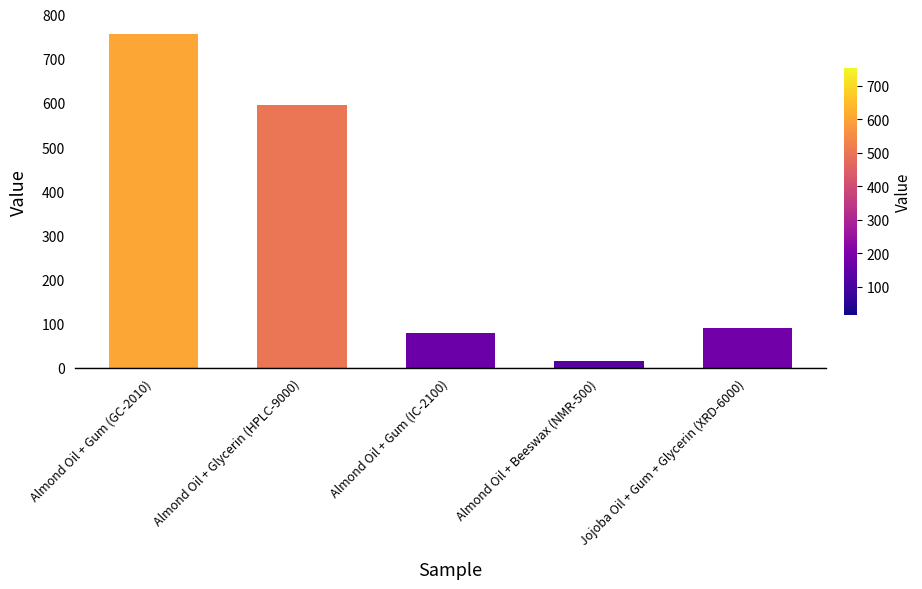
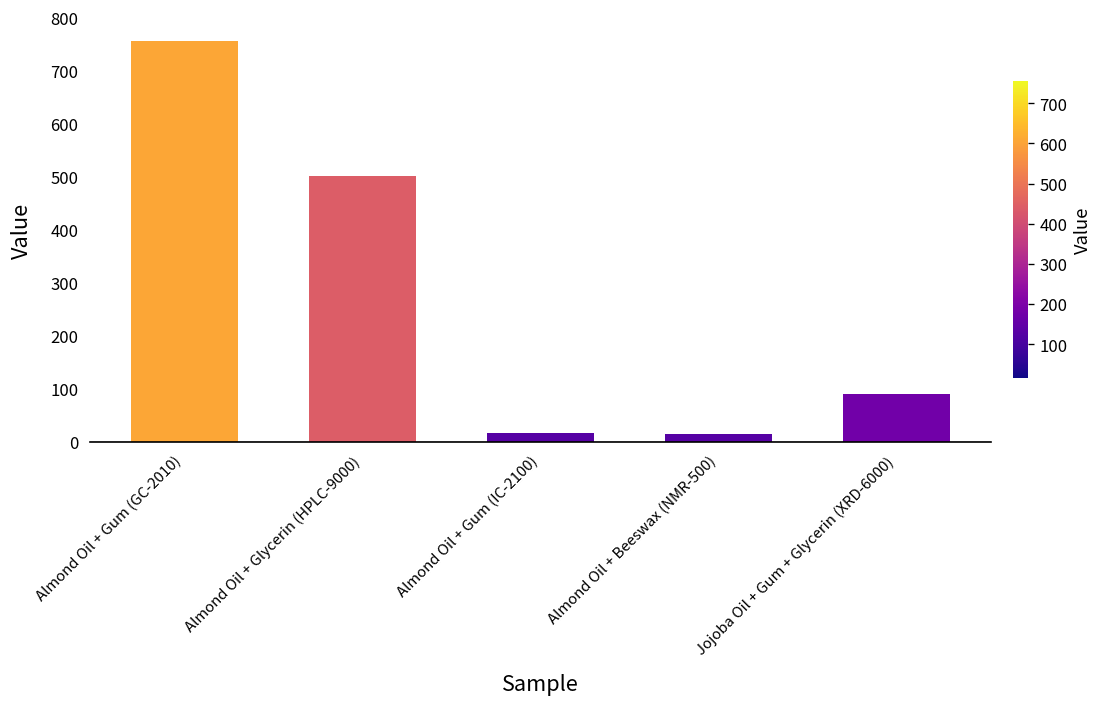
  {
    "Almond Oil + Gum (GC-2010)": 760,
-   "Almond Oil + Glycerin (HPLC-9000)": 600,
-   "Almond Oil + Gum (IC-2100)": 80,
+   "Almond Oil + Glycerin (HPLC-9000)": 500,
+   "Almond Oil + Gum (IC-2100)": 20,
    "Almond Oil + Beeswax (NMR-500)": 20,
    "Jojoba Oil + Gum + Glycerin (XRD-6000)": 90
  }
